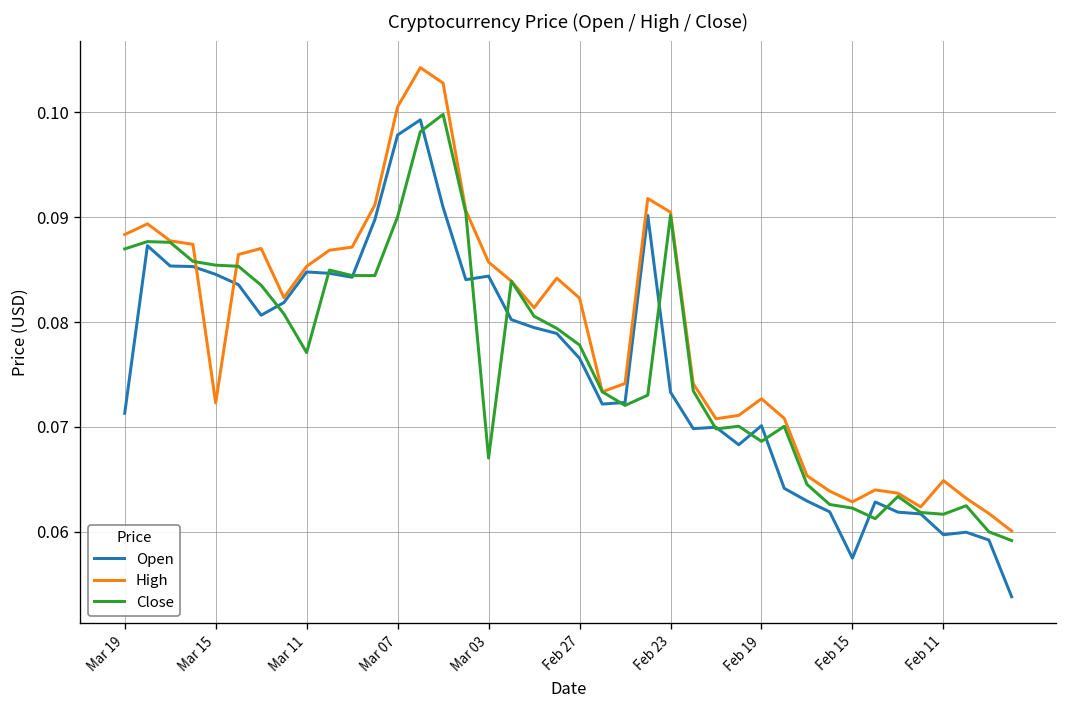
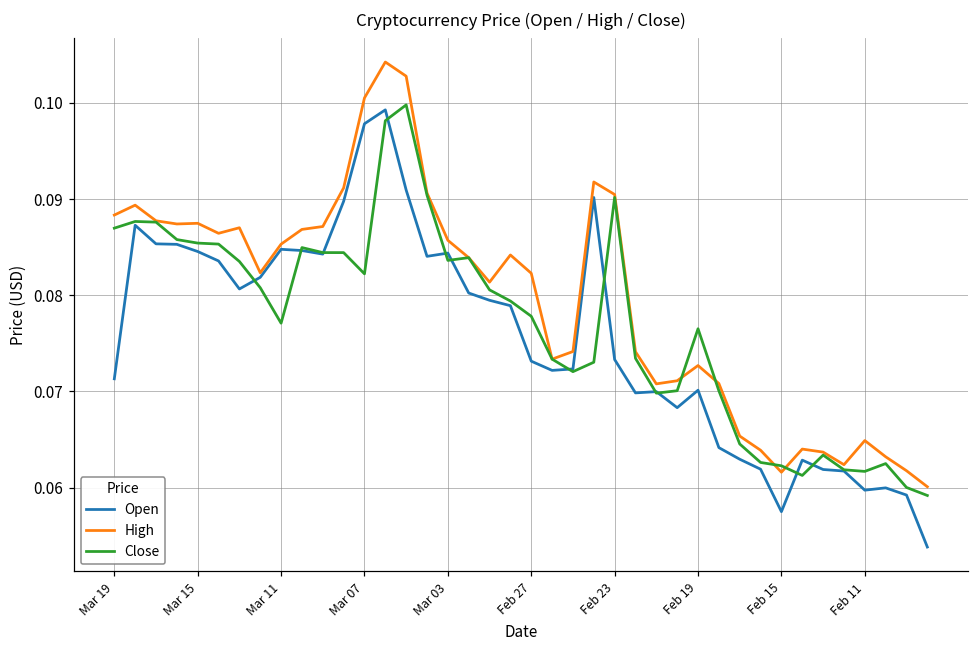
  {
    "Open": {
      "Mar 19": 0.071,
      "Mar 15": 0.085,
      "Mar 11": 0.085,
      "Mar 07": 0.098,
      "Mar 03": 0.084,
-     "Feb 27": 0.077,
+     "Feb 27": 0.073,
      "Feb 23": 0.073,
      "Feb 19": 0.070,
      "Feb 15": 0.057,
      "Feb 11": 0.060
    },
    "High": {
      "Mar 19": 0.088,
-     "Mar 15": 0.072,
+     "Mar 15": 0.087,
      "Mar 11": 0.085,
      "Mar 07": 0.101,
      "Mar 03": 0.086,
      "Feb 27": 0.082,
      "Feb 23": 0.090,
      "Feb 19": 0.073,
-     "Feb 15": 0.063,
+     "Feb 15": 0.062,
      "Feb 11": 0.065
    },
    "Close": {
      "Mar 19": 0.087,
      "Mar 15": 0.085,
      "Mar 11": 0.077,
-     "Mar 07": 0.090,
-     "Mar 03": 0.067,
+     "Mar 07": 0.082,
+     "Mar 03": 0.084,
      "Feb 27": 0.078,
      "Feb 23": 0.090,
-     "Feb 19": 0.069,
+     "Feb 19": 0.077,
      "Feb 15": 0.062,
      "Feb 11": 0.062
    }
  }
